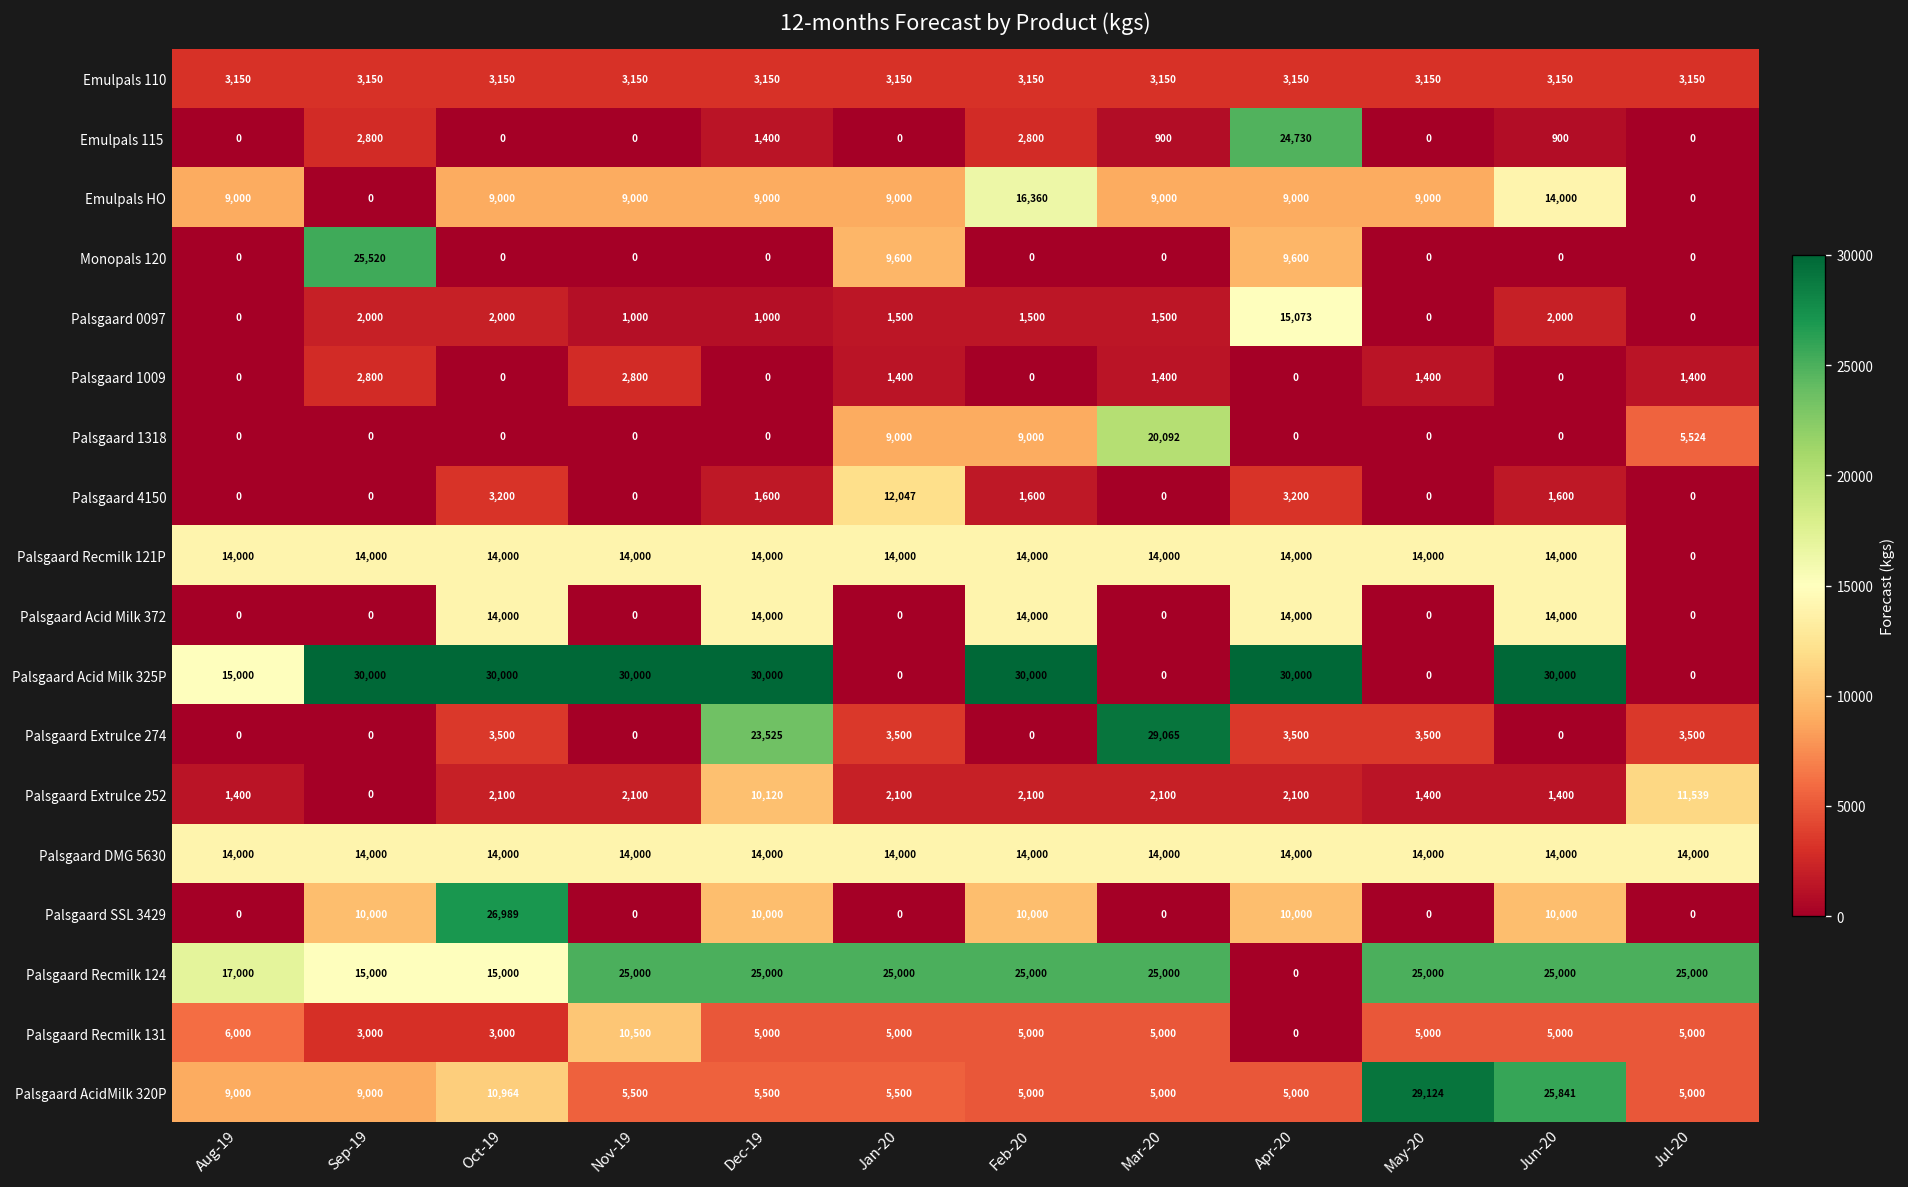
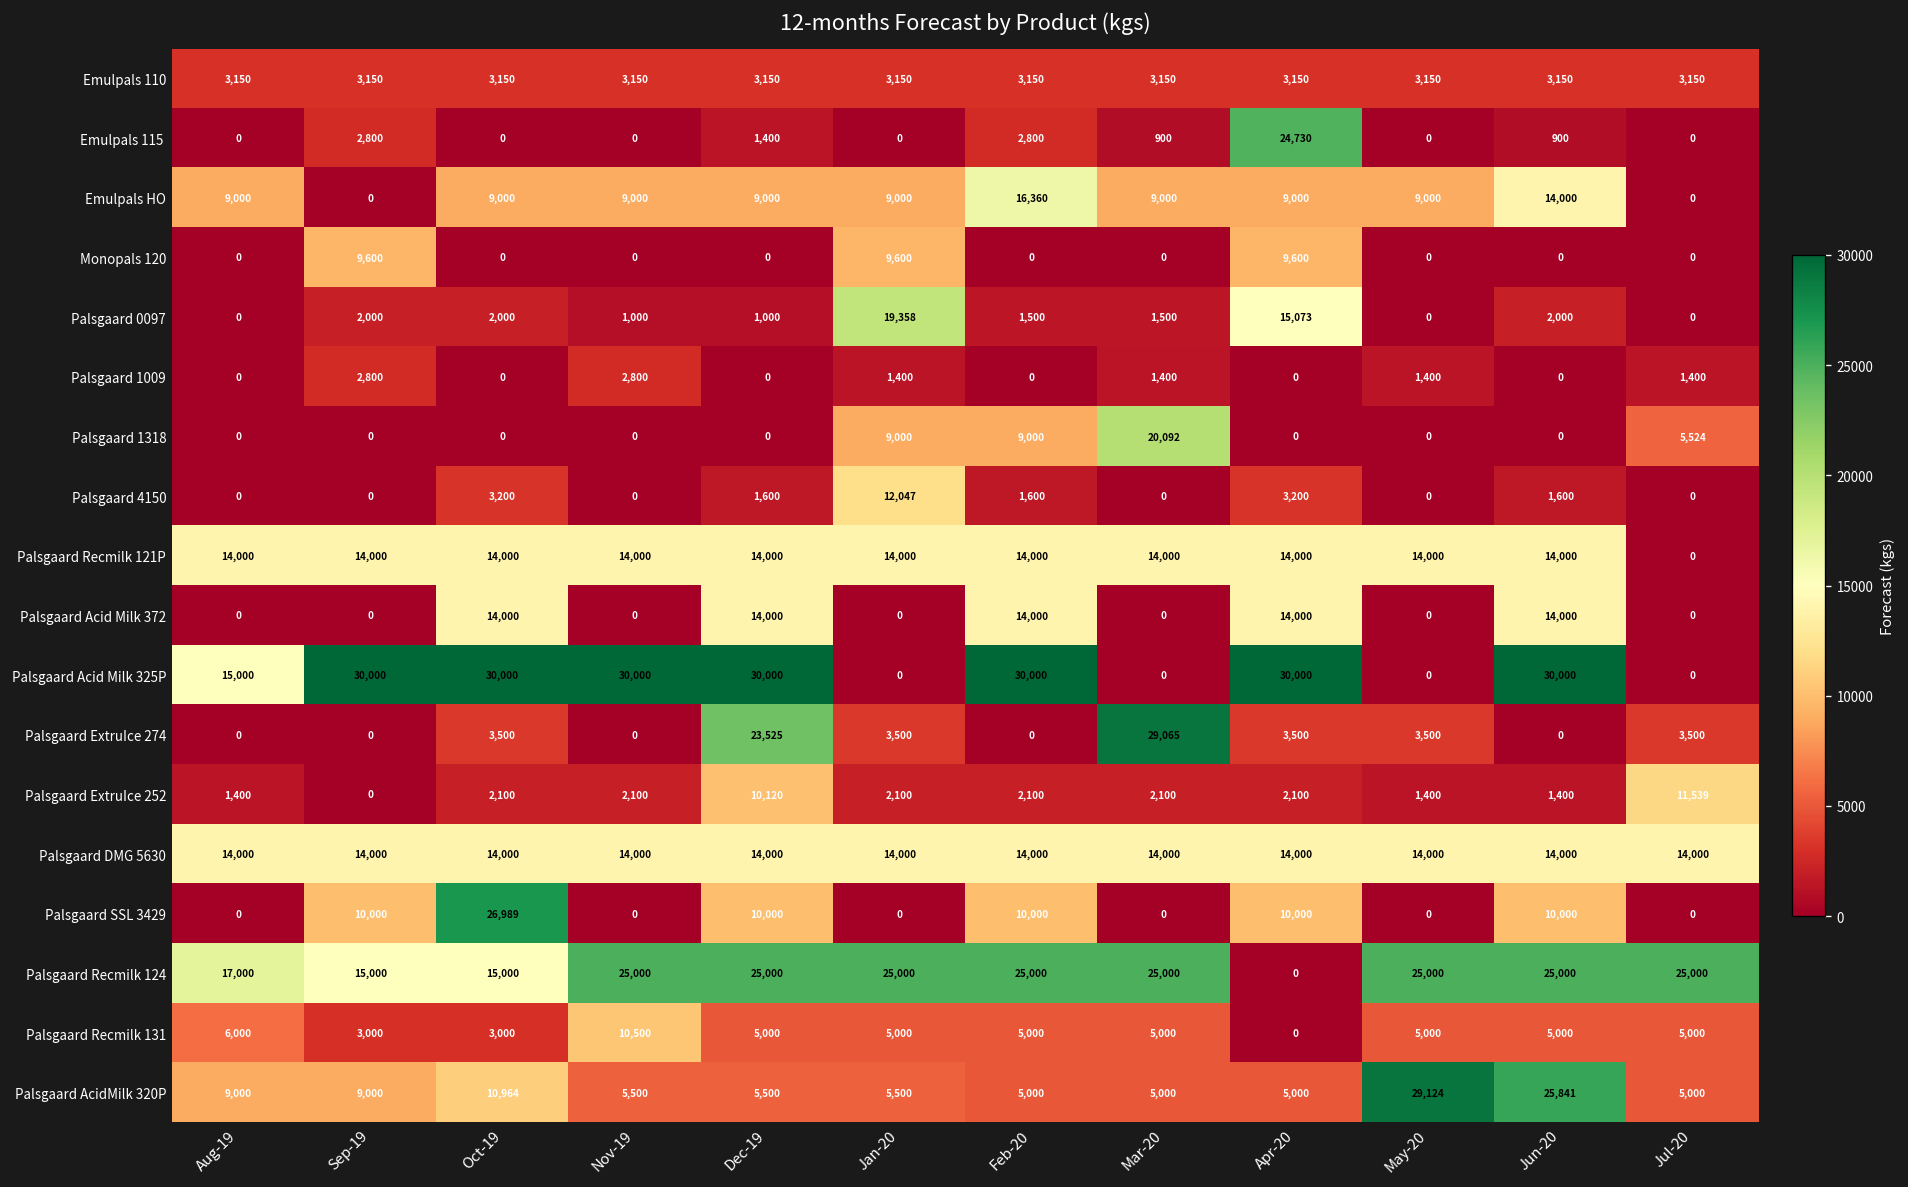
  {
    "Monopals 120": {
      "Aug-19": "0",
-     "Sep-19": "25,520",
+     "Sep-19": "9,600",
      "Oct-19": "0",
      "Nov-19": "0",
      "Dec-19": "0",
      "Jan-20": "9,600",
      "Feb-20": "0",
      "Mar-20": "0",
      "Apr-20": "9,600",
      "May-20": "0",
      "Jun-20": "0",
      "Jul-20": "0"
    },
    "Palsgaard 0097": {
      "Aug-19": "0",
      "Sep-19": "2,000",
      "Oct-19": "2,000",
      "Nov-19": "1,000",
      "Dec-19": "1,000",
-     "Jan-20": "1,500",
+     "Jan-20": "19,358",
      "Feb-20": "1,500",
      "Mar-20": "1,500",
      "Apr-20": "15,073",
      "May-20": "0",
      "Jun-20": "2,000",
      "Jul-20": "0"
    }
  }
